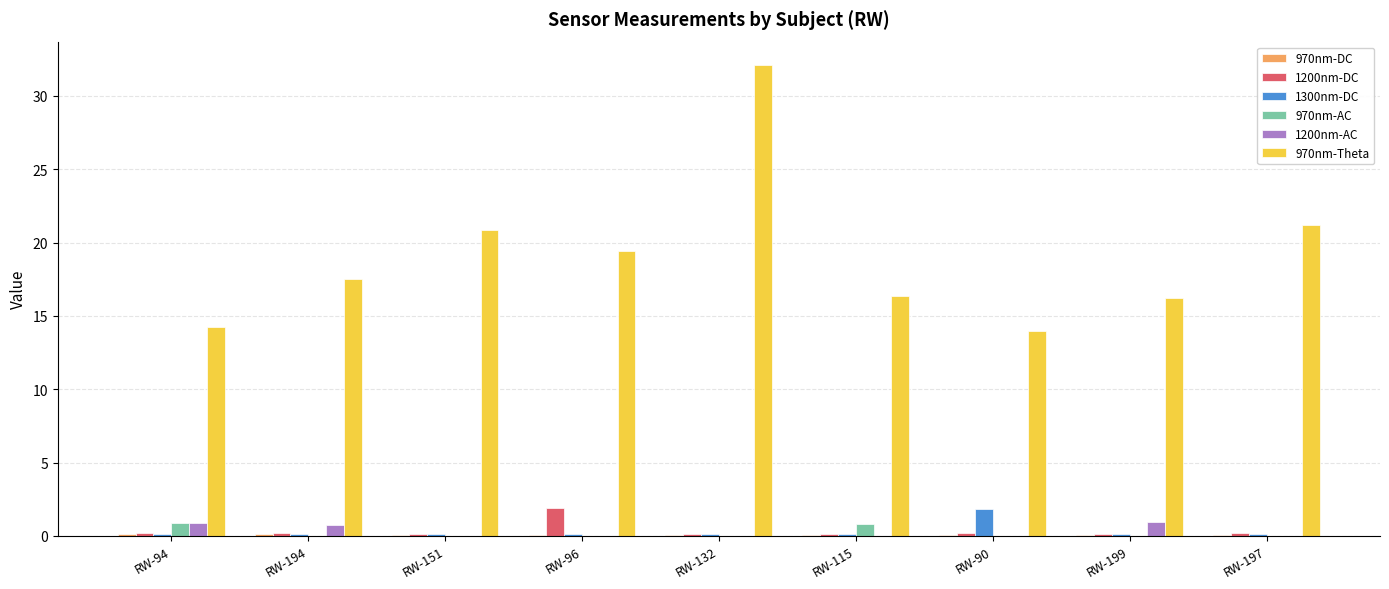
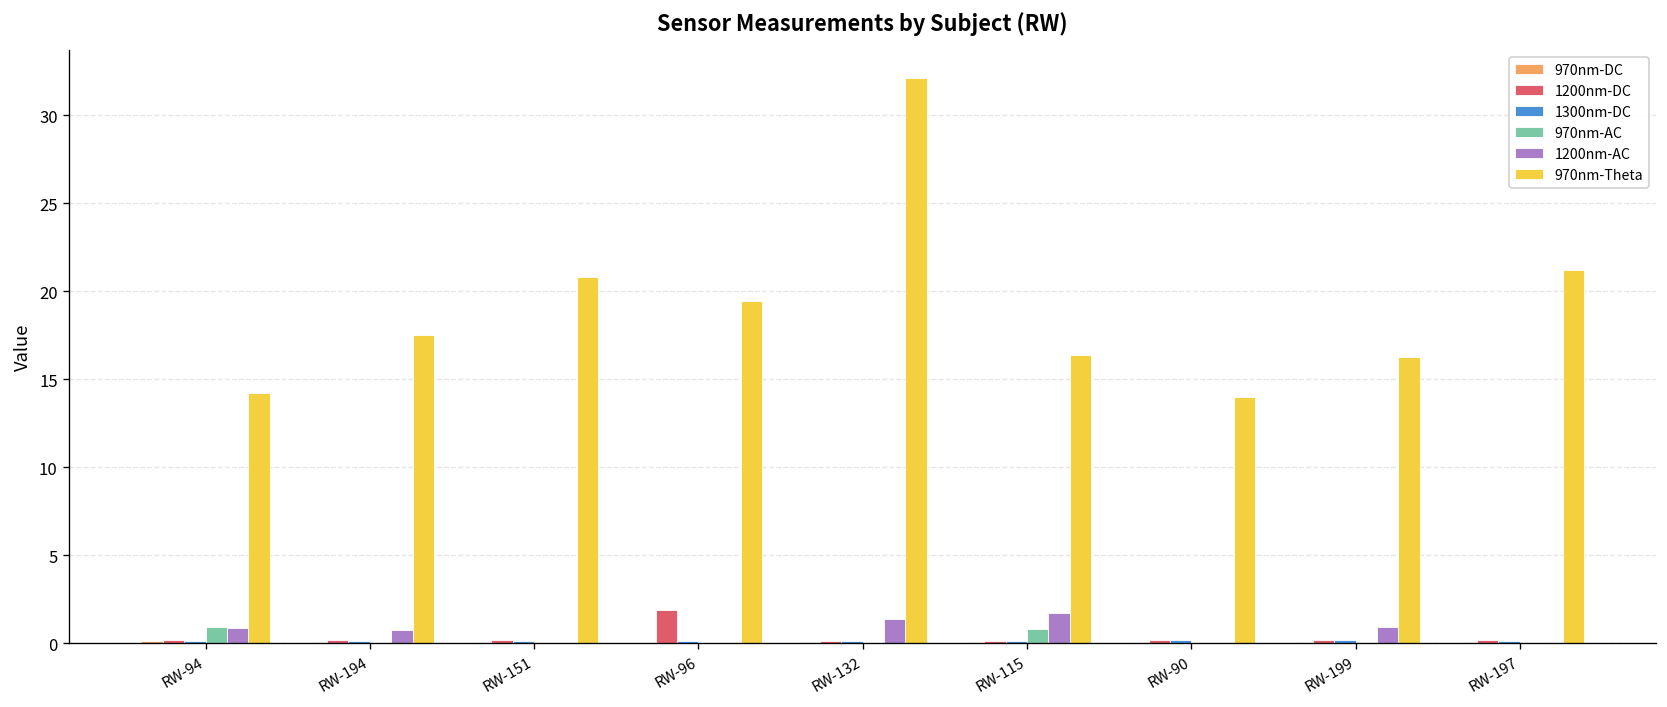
  {
    "1200nm-DC": {
      "RW-94": 0.2,
      "RW-194": 0.2,
      "RW-96": 1.9,
      "RW-197": 0.2
    },
    "1300nm-DC": {
-     "RW-90": 1.9
+     "RW-90": 0.2
    },
    "970nm-AC": {
      "RW-94": 0.9,
      "RW-115": 0.8
    },
    "1200nm-AC": {
      "RW-94": 0.9,
      "RW-194": 0.7,
-     "RW-132": 0.0,
-     "RW-115": 0.0,
+     "RW-132": 1.4,
+     "RW-115": 1.7,
      "RW-199": 1.0
    }
  }
